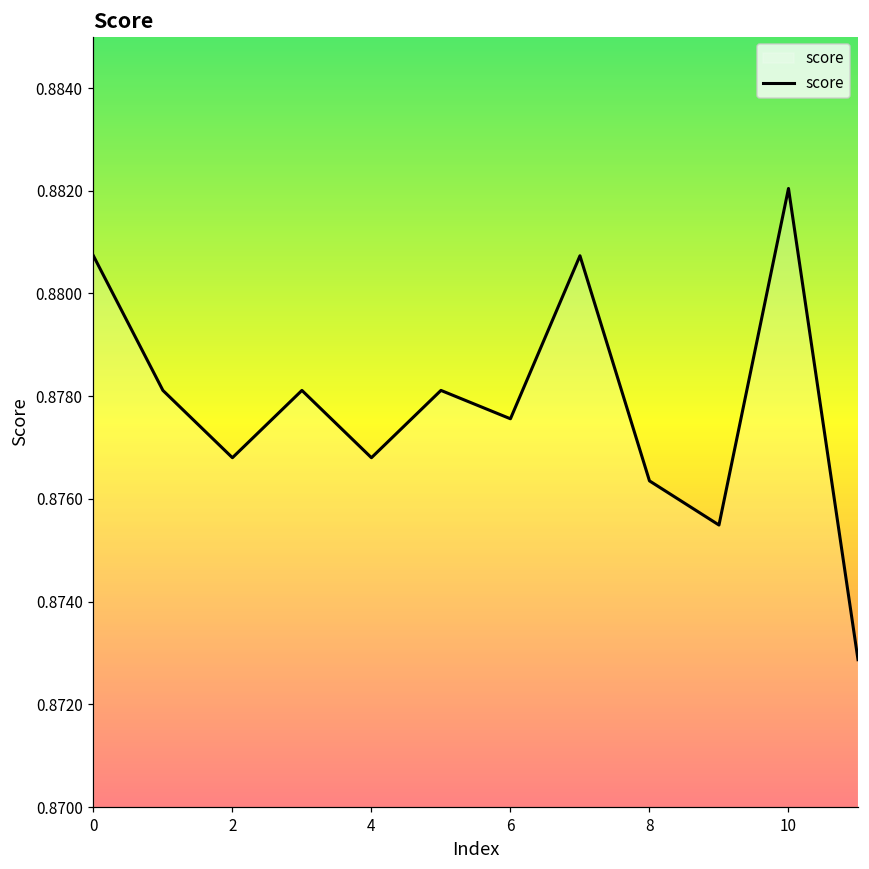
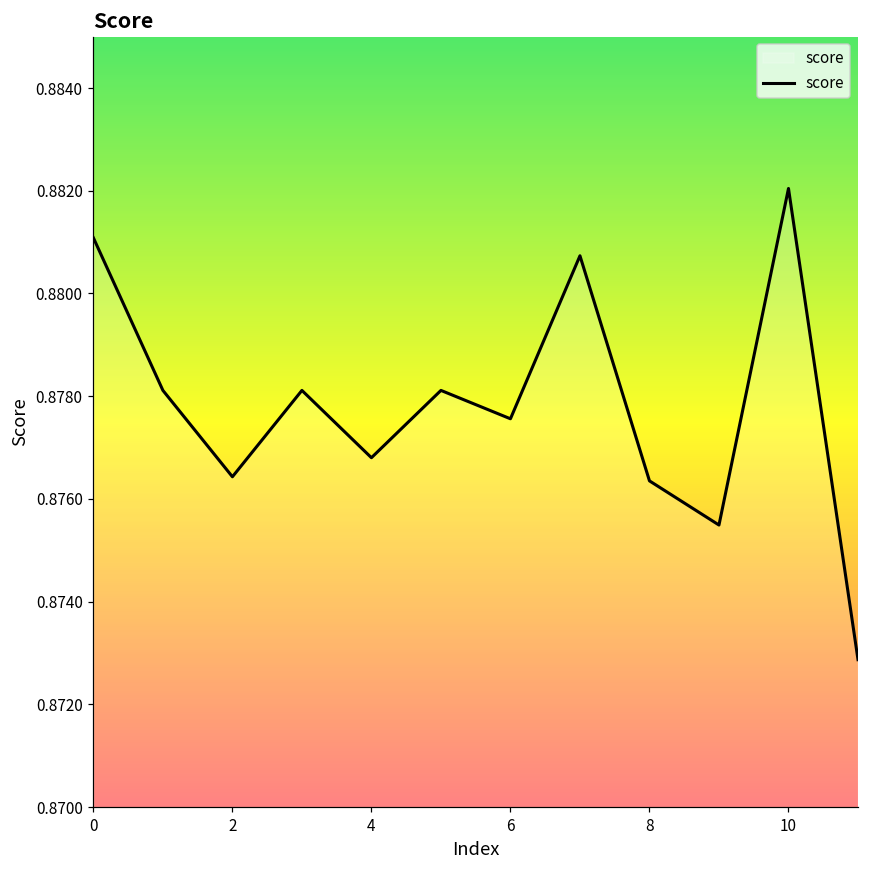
  {
-   "0": 0.8807,
-   "2": 0.8768,
+   "0": 0.8811,
+   "2": 0.8764,
    "4": 0.8768,
    "6": 0.8776,
    "8": 0.8764,
    "10": 0.8820
  }
